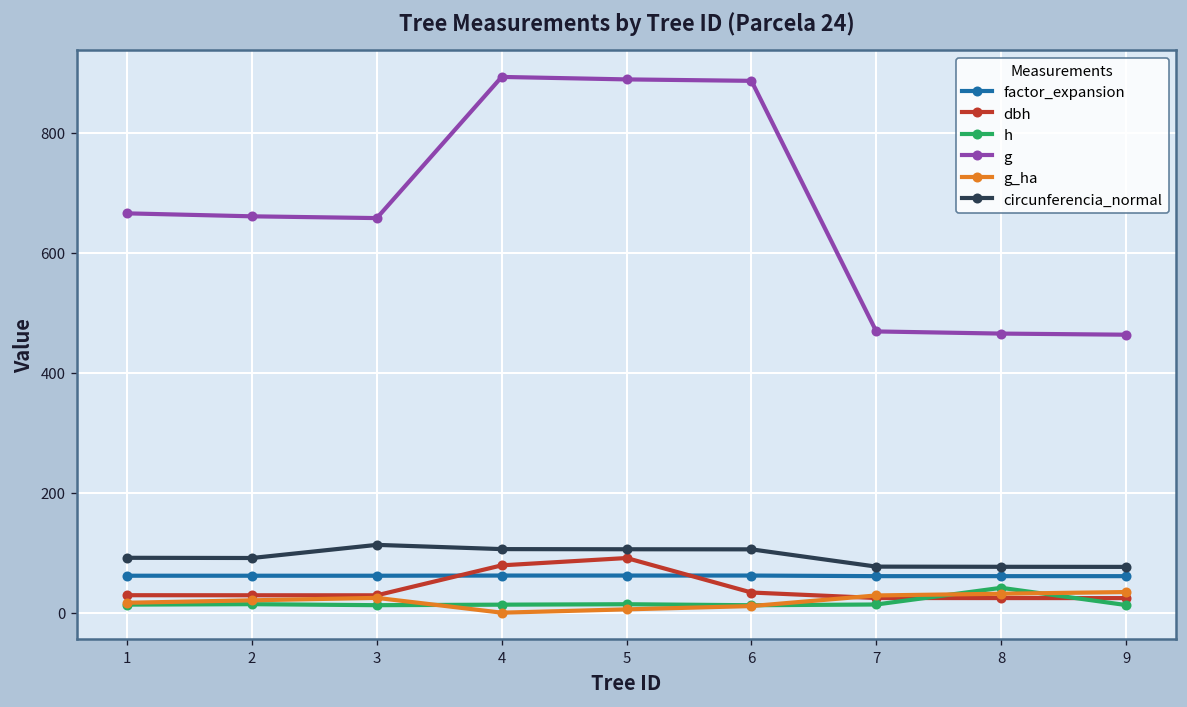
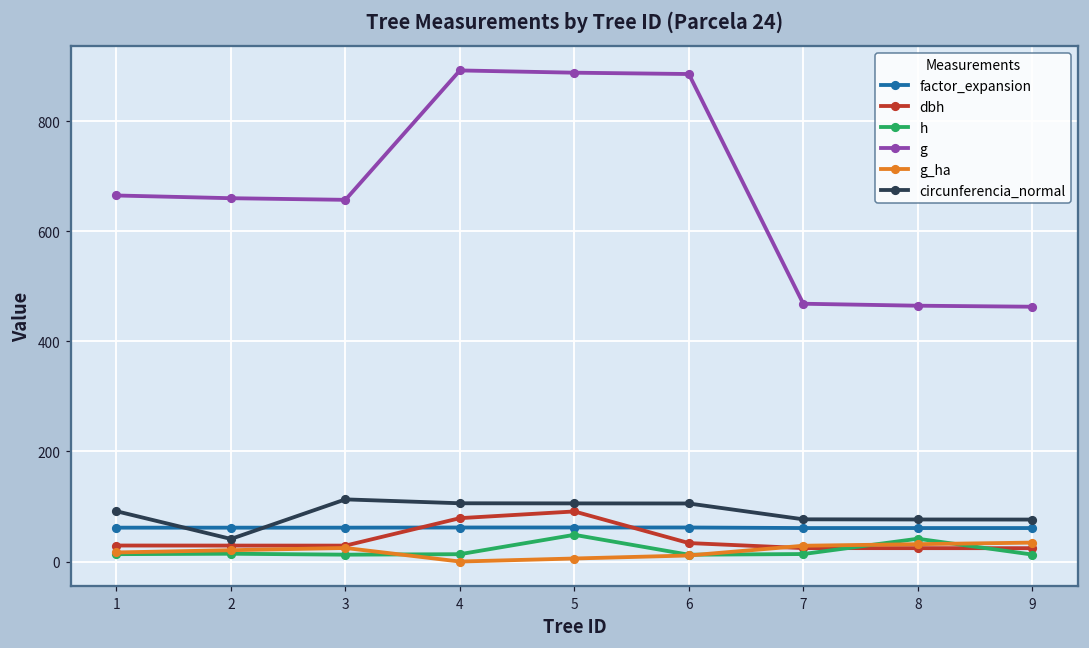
  {
    "factor_expansion": {
      "1": 60,
      "2": 60,
      "3": 60,
      "4": 60,
      "5": 60,
      "6": 60,
      "7": 60,
      "8": 60,
      "9": 60
    },
    "dbh": {
      "1": 30,
      "2": 30,
      "4": 80,
      "5": 90,
      "6": 30,
      "8": 20,
      "9": 20
    },
    "h": {
      "2": 10,
      "3": 10,
      "4": 10,
-     "5": 10,
+     "5": 50,
      "7": 10,
      "8": 40,
      "9": 10
    },
    "g": {
      "1": 670,
      "2": 660,
      "3": 660,
      "4": 890,
      "5": 890,
      "6": 890,
      "7": 470,
      "8": 460,
      "9": 460
    },
    "g_ha": {
      "2": 20,
      "4": 0,
      "5": 10,
      "8": 30,
      "9": 30
    },
    "circunferencia_normal": {
      "1": 90,
-     "2": 90,
+     "2": 40,
      "3": 110,
      "4": 110,
      "5": 110,
      "6": 110,
      "7": 80,
      "8": 80,
      "9": 80
    }
  }
